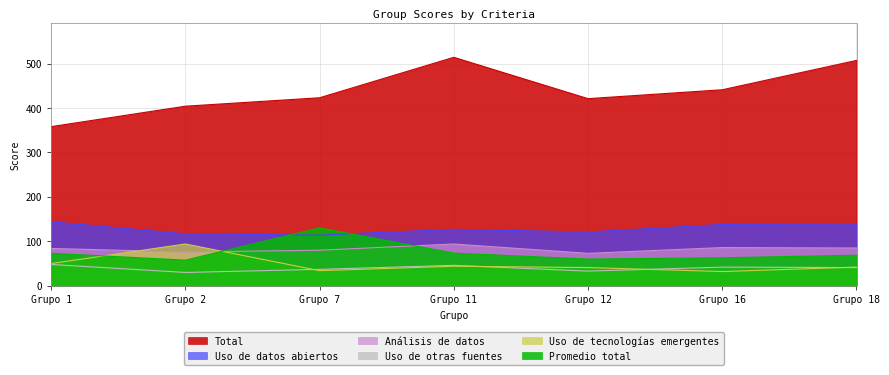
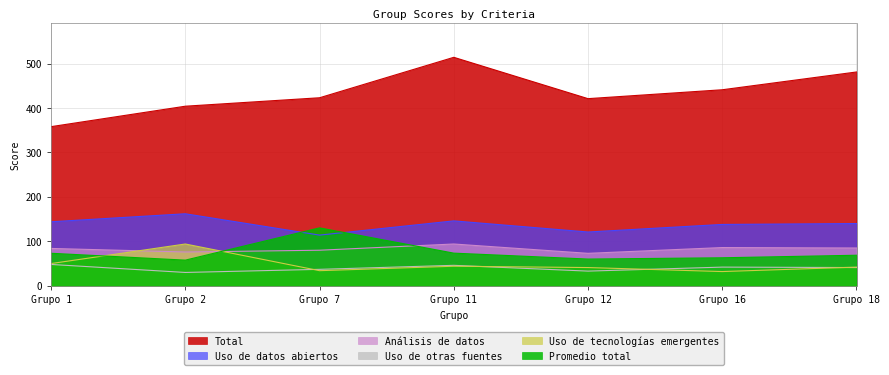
  {
    "Total": {
      "Grupo 1": 360,
      "Grupo 2": 400,
      "Grupo 7": 420,
      "Grupo 11": 510,
      "Grupo 12": 420,
      "Grupo 16": 440,
-     "Grupo 18": 510
+     "Grupo 18": 480
    },
    "Uso de datos abiertos": {
      "Grupo 1": 140,
-     "Grupo 2": 120,
+     "Grupo 2": 160,
      "Grupo 7": 110,
-     "Grupo 11": 130,
+     "Grupo 11": 150,
      "Grupo 12": 120,
      "Grupo 16": 140,
      "Grupo 18": 140
    },
    "Uso de tecnologías emergentes": {
      "Grupo 2": 90,
      "Grupo 12": 40,
      "Grupo 16": 30
    },
    "Promedio total": {
      "Grupo 1": 70,
      "Grupo 2": 60,
      "Grupo 7": 130,
      "Grupo 11": 70,
      "Grupo 12": 60,
      "Grupo 16": 60,
      "Grupo 18": 70
    }
  }
